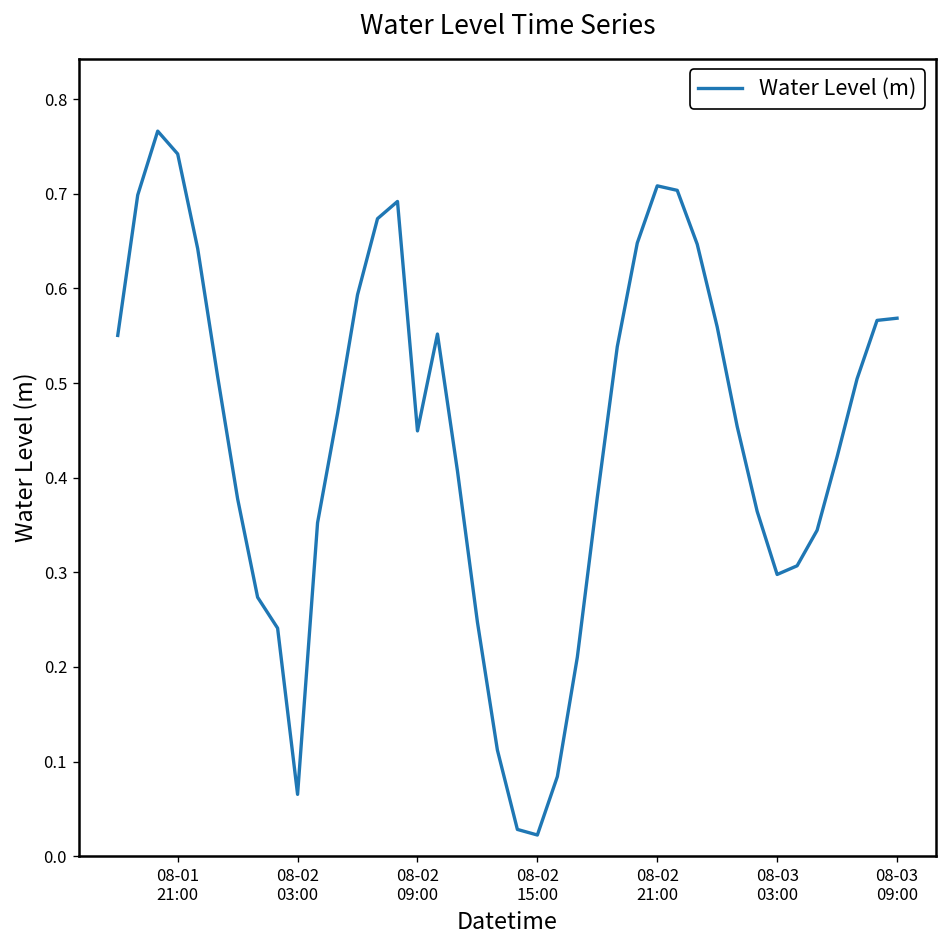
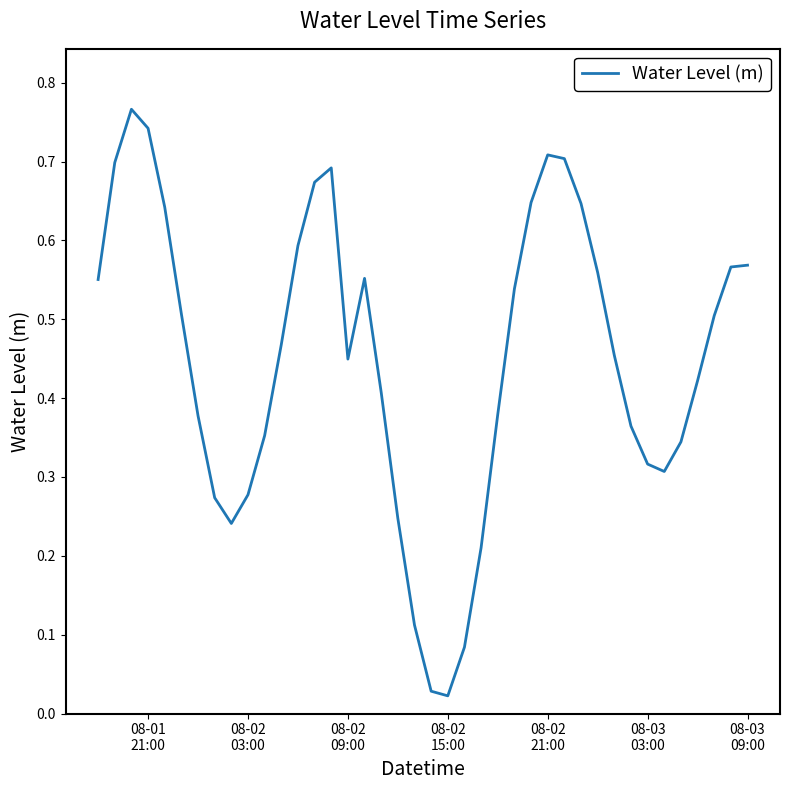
  {
    "08-01 21:00": 0.74,
-   "08-02 03:00": 0.07,
+   "08-02 03:00": 0.28,
    "08-02 09:00": 0.45,
    "08-02 15:00": 0.02,
    "08-02 21:00": 0.71,
-   "08-03 03:00": 0.30,
+   "08-03 03:00": 0.32,
    "08-03 09:00": 0.57
  }
